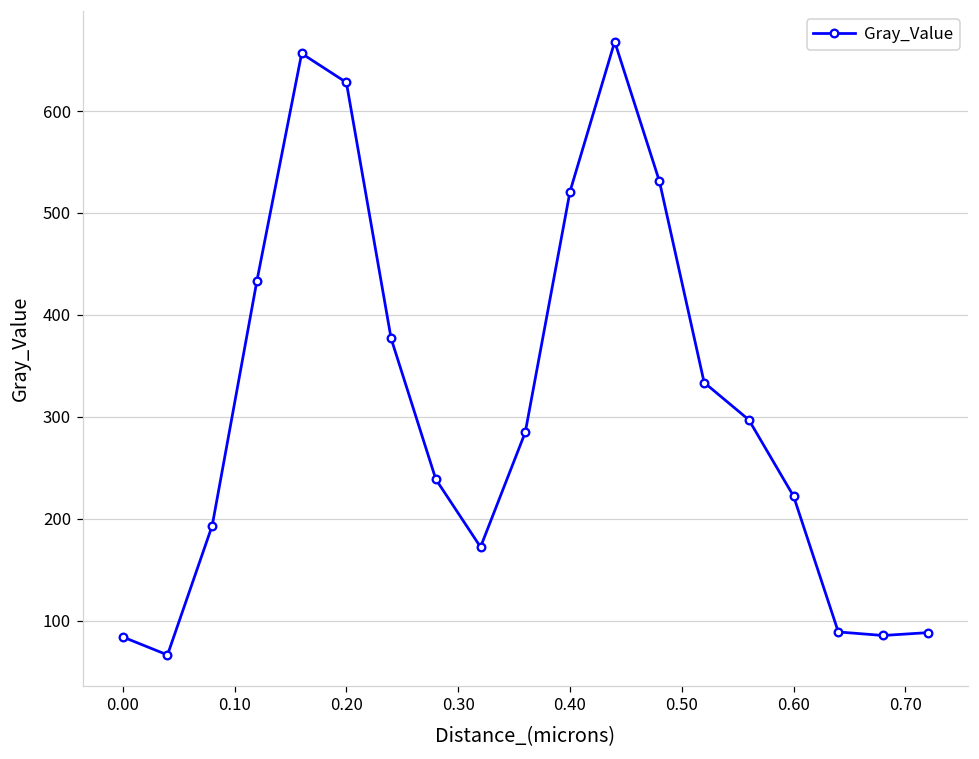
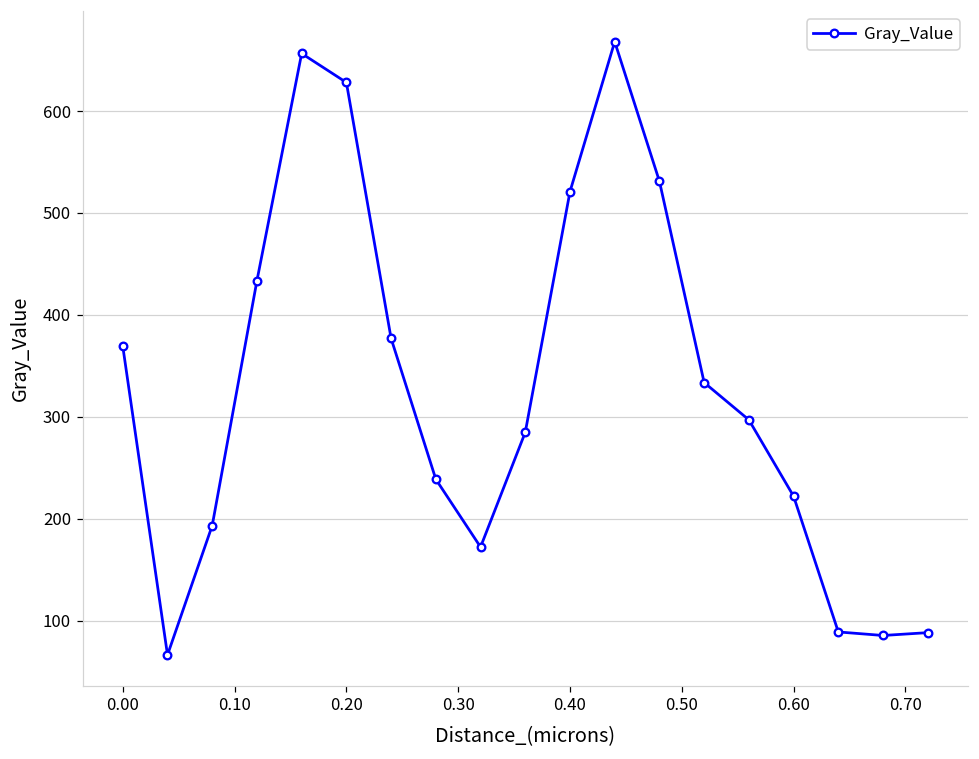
  {
-   "0.00": 80,
+   "0.00": 370,
    "0.20": 630,
    "0.40": 520,
    "0.60": 220
  }
